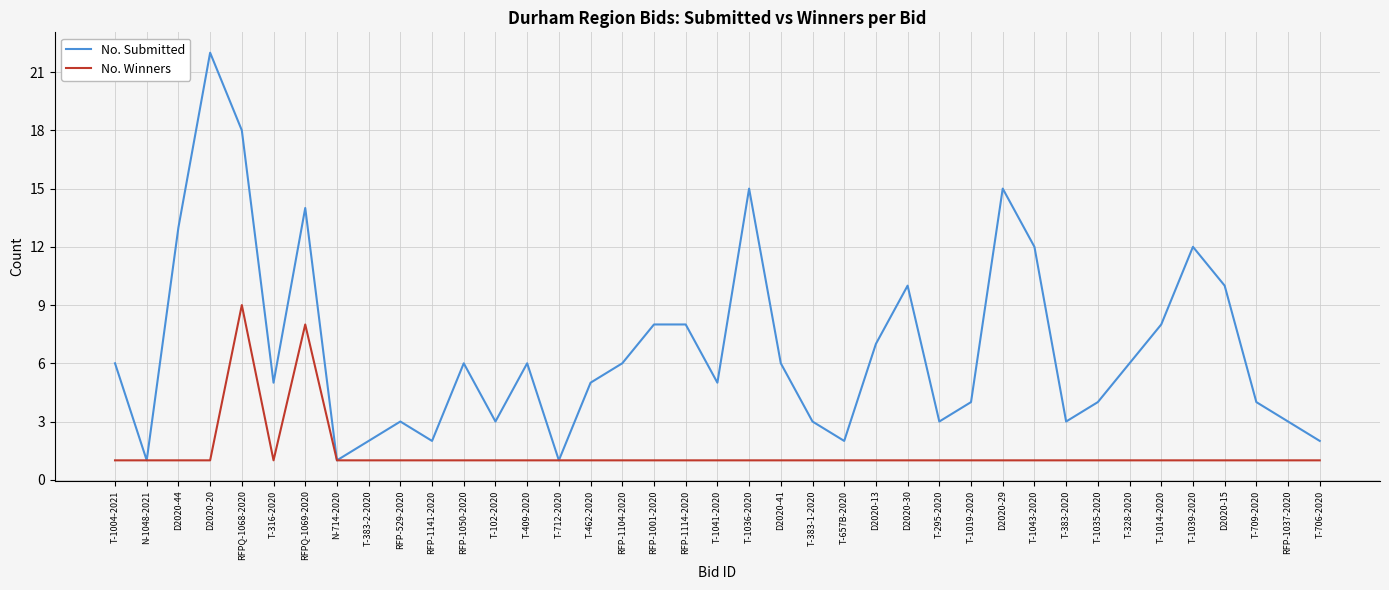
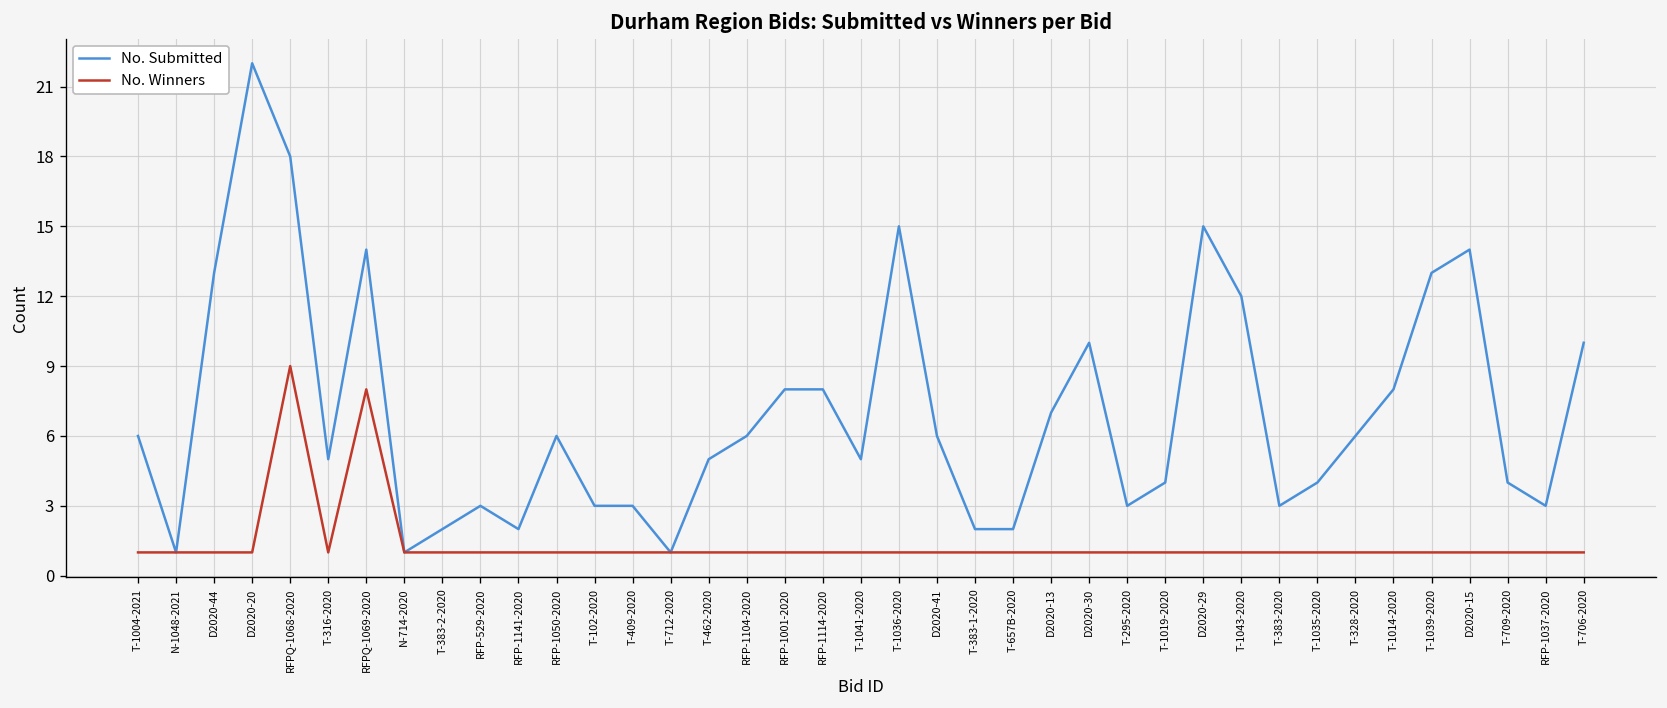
  {
    "No. Submitted": {
      "T-1004-2021": 6,
      "D2020-44": 13,
      "D2020-20": 22,
      "RFPQ-1068-2020": 18,
      "T-316-2020": 5,
      "RFPQ-1069-2020": 14,
      "T-383-2-2020": 2,
      "RFP-529-2020": 3,
      "RFP-1141-2020": 2,
      "RFP-1050-2020": 6,
      "T-102-2020": 3,
-     "T-409-2020": 6,
+     "T-409-2020": 3,
      "T-462-2020": 5,
      "RFP-1104-2020": 6,
      "RFP-1001-2020": 8,
      "RFP-1114-2020": 8,
      "T-1041-2020": 5,
      "T-1036-2020": 15,
      "D2020-41": 6,
-     "T-383-1-2020": 3,
+     "T-383-1-2020": 2,
      "T-657B-2020": 2,
      "D2020-13": 7,
      "D2020-30": 10,
      "T-295-2020": 3,
      "T-1019-2020": 4,
      "D2020-29": 15,
      "T-1043-2020": 12,
      "T-383-2020": 3,
      "T-1035-2020": 4,
      "T-328-2020": 6,
      "T-1014-2020": 8,
-     "T-1039-2020": 12,
-     "D2020-15": 10,
+     "T-1039-2020": 13,
+     "D2020-15": 14,
      "T-709-2020": 4,
      "RFP-1037-2020": 3,
-     "T-706-2020": 2
+     "T-706-2020": 10
    },
    "No. Winners": {
      "T-1004-2021": 1,
      "D2020-44": 1,
      "D2020-20": 1,
      "RFPQ-1068-2020": 9,
      "T-316-2020": 1,
      "RFPQ-1069-2020": 8,
      "T-383-2-2020": 1,
      "RFP-529-2020": 1,
      "RFP-1141-2020": 1,
      "RFP-1050-2020": 1,
      "T-102-2020": 1,
      "T-409-2020": 1,
      "T-462-2020": 1,
      "RFP-1104-2020": 1,
      "RFP-1001-2020": 1,
      "RFP-1114-2020": 1,
      "T-1041-2020": 1,
      "T-1036-2020": 1,
      "D2020-41": 1,
      "T-383-1-2020": 1,
      "T-657B-2020": 1,
      "D2020-13": 1,
      "D2020-30": 1,
      "T-295-2020": 1,
      "T-1019-2020": 1,
      "D2020-29": 1,
      "T-1043-2020": 1,
      "T-383-2020": 1,
      "T-1035-2020": 1,
      "T-328-2020": 1,
      "T-1014-2020": 1,
      "T-1039-2020": 1,
      "D2020-15": 1,
      "T-709-2020": 1,
      "RFP-1037-2020": 1,
      "T-706-2020": 1
    }
  }
